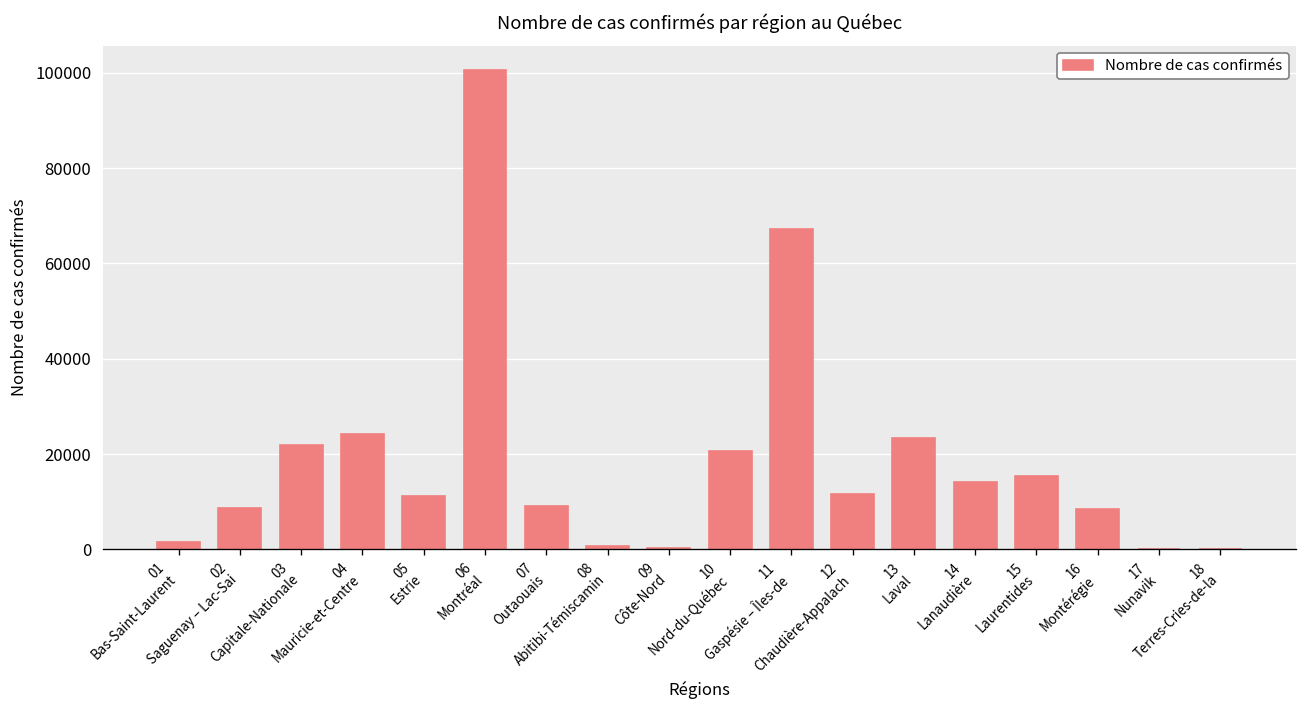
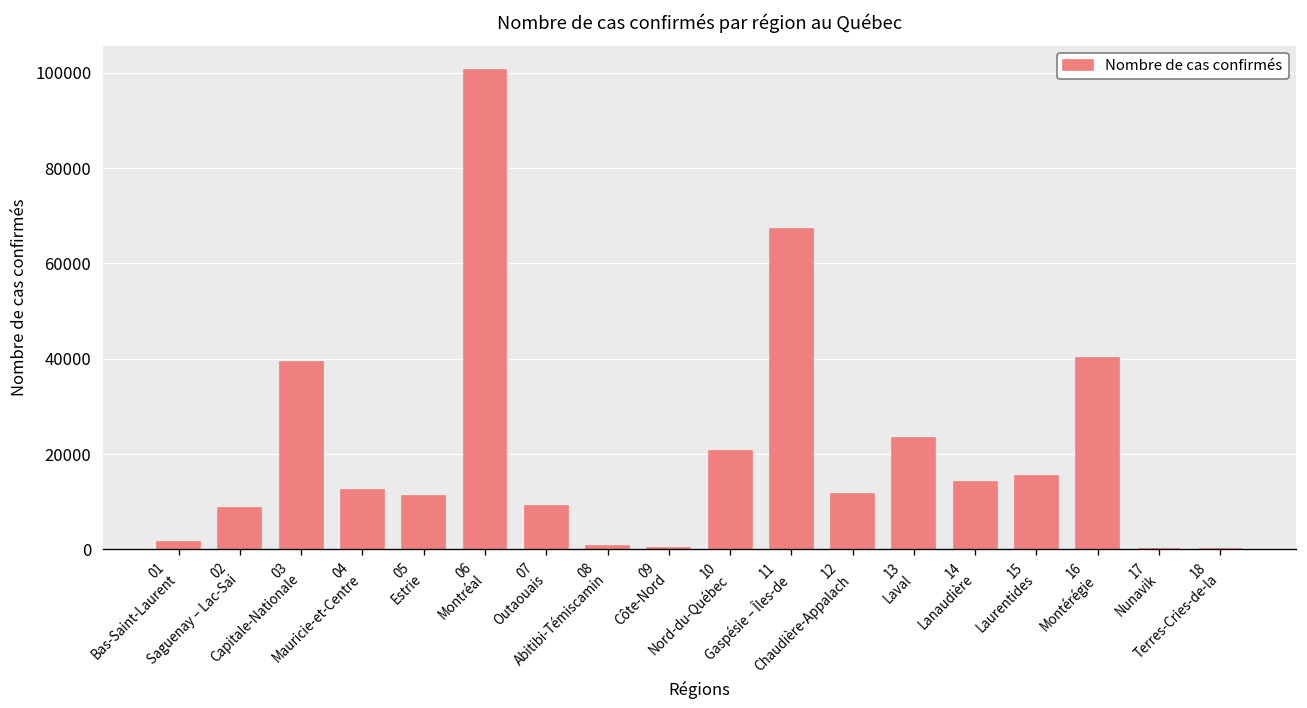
  {
    "01 Bas-Saint-Laurent": 1000,
    "02 Saguenay – Lac-Sai": 9000,
-   "03 Capitale-Nationale": 22000,
-   "04 Mauricie-et-Centre": 24000,
+   "03 Capitale-Nationale": 39000,
+   "04 Mauricie-et-Centre": 13000,
    "05 Estrie": 11000,
    "06 Montréal": 101000,
    "07 Outaouais": 9000,
    "08 Abitibi-Témiscamin": 1000,
    "10 Nord-du-Québec": 21000,
    "11 Gaspésie – Îles-de": 67000,
    "12 Chaudière-Appalach": 12000,
    "13 Laval": 23000,
    "14 Lanaudière": 14000,
    "15 Laurentides": 15000,
-   "16 Montérégie": 9000
+   "16 Montérégie": 40000
  }
